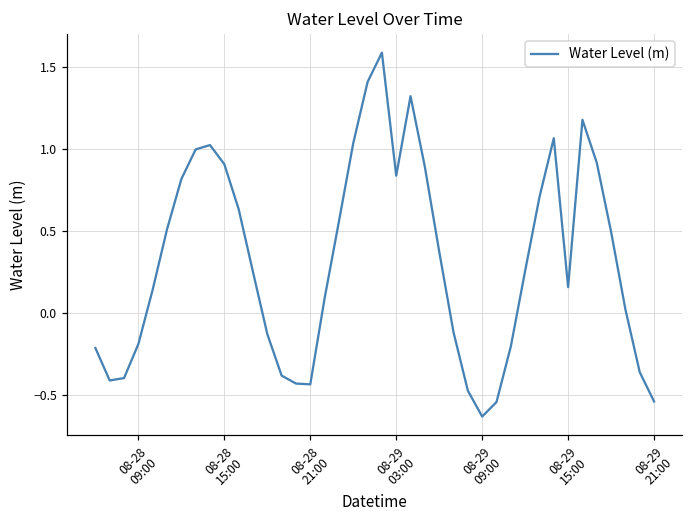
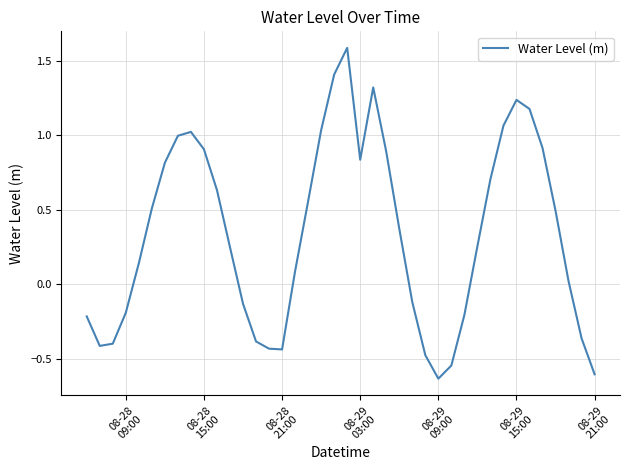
  {
    "08-28 09:00": -0.19,
    "08-28 15:00": 0.91,
    "08-28 21:00": -0.44,
    "08-29 03:00": 0.84,
    "08-29 09:00": -0.63,
-   "08-29 15:00": 0.16,
-   "08-29 21:00": -0.54
+   "08-29 15:00": 1.24,
+   "08-29 21:00": -0.60
  }
